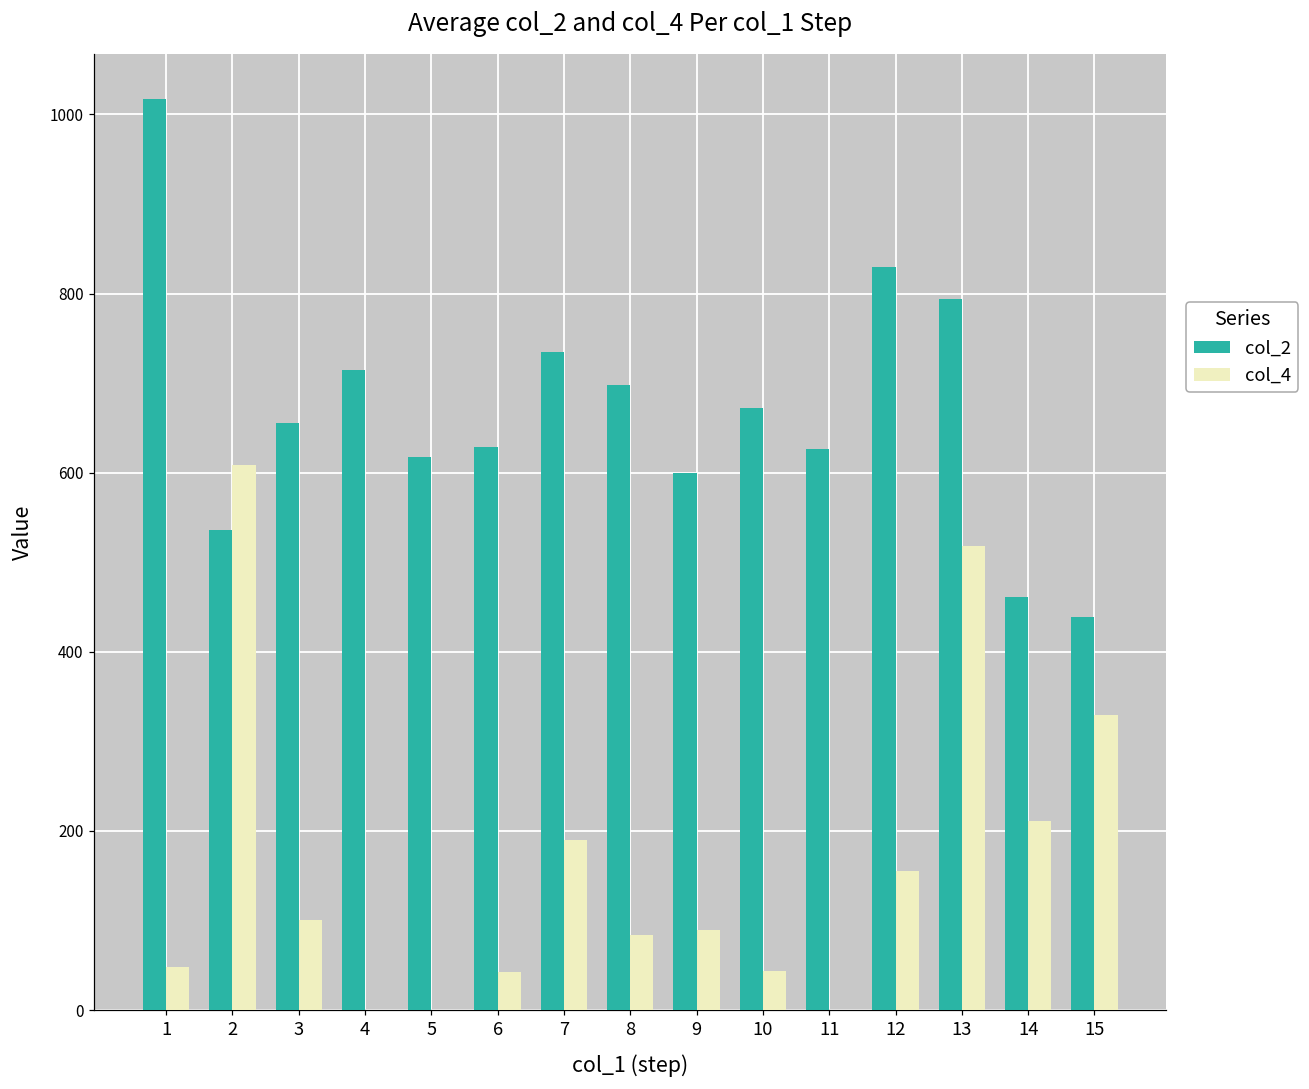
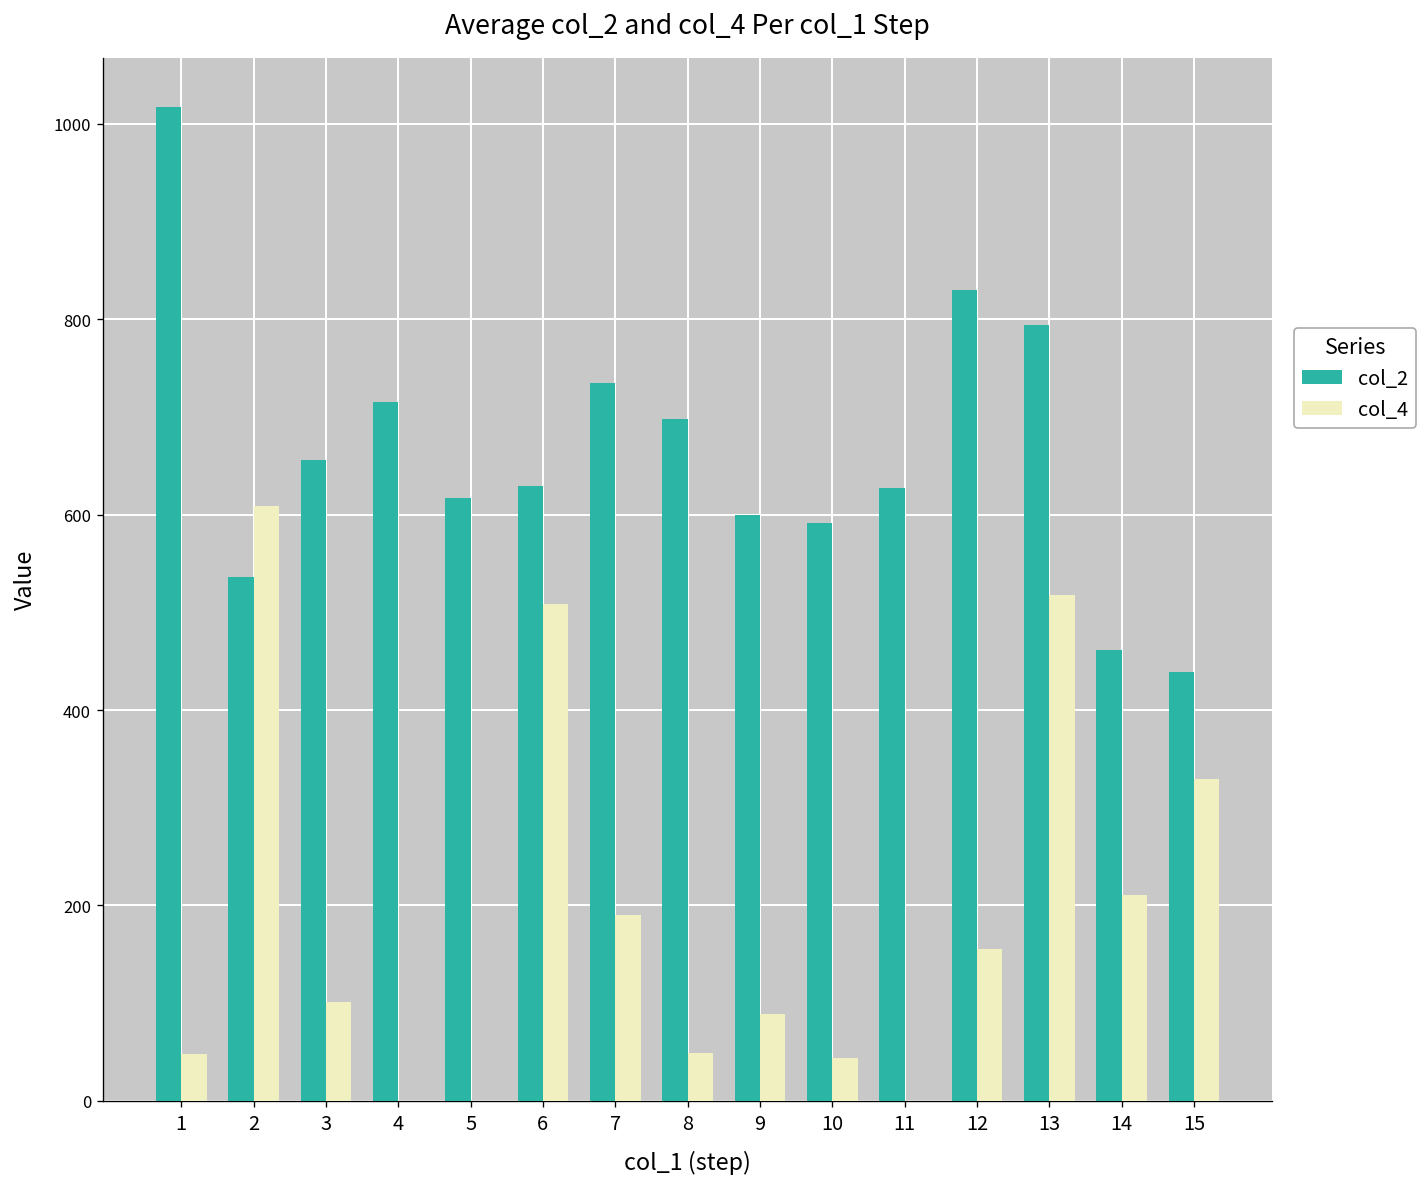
  {
    "col_2": {
      "1": 1020,
      "2": 540,
      "3": 660,
      "4": 720,
      "5": 620,
      "6": 630,
      "7": 740,
      "8": 700,
      "9": 600,
-     "10": 670,
+     "10": 590,
      "11": 630,
      "12": 830,
      "13": 790,
      "14": 460,
      "15": 440
    },
    "col_4": {
      "1": 50,
      "2": 610,
      "3": 100,
      "4": 0,
      "5": 0,
-     "6": 40,
+     "6": 510,
      "7": 190,
-     "8": 80,
+     "8": 50,
      "9": 90,
      "10": 40,
      "11": 0,
      "12": 160,
      "13": 520,
      "14": 210,
      "15": 330
    }
  }
